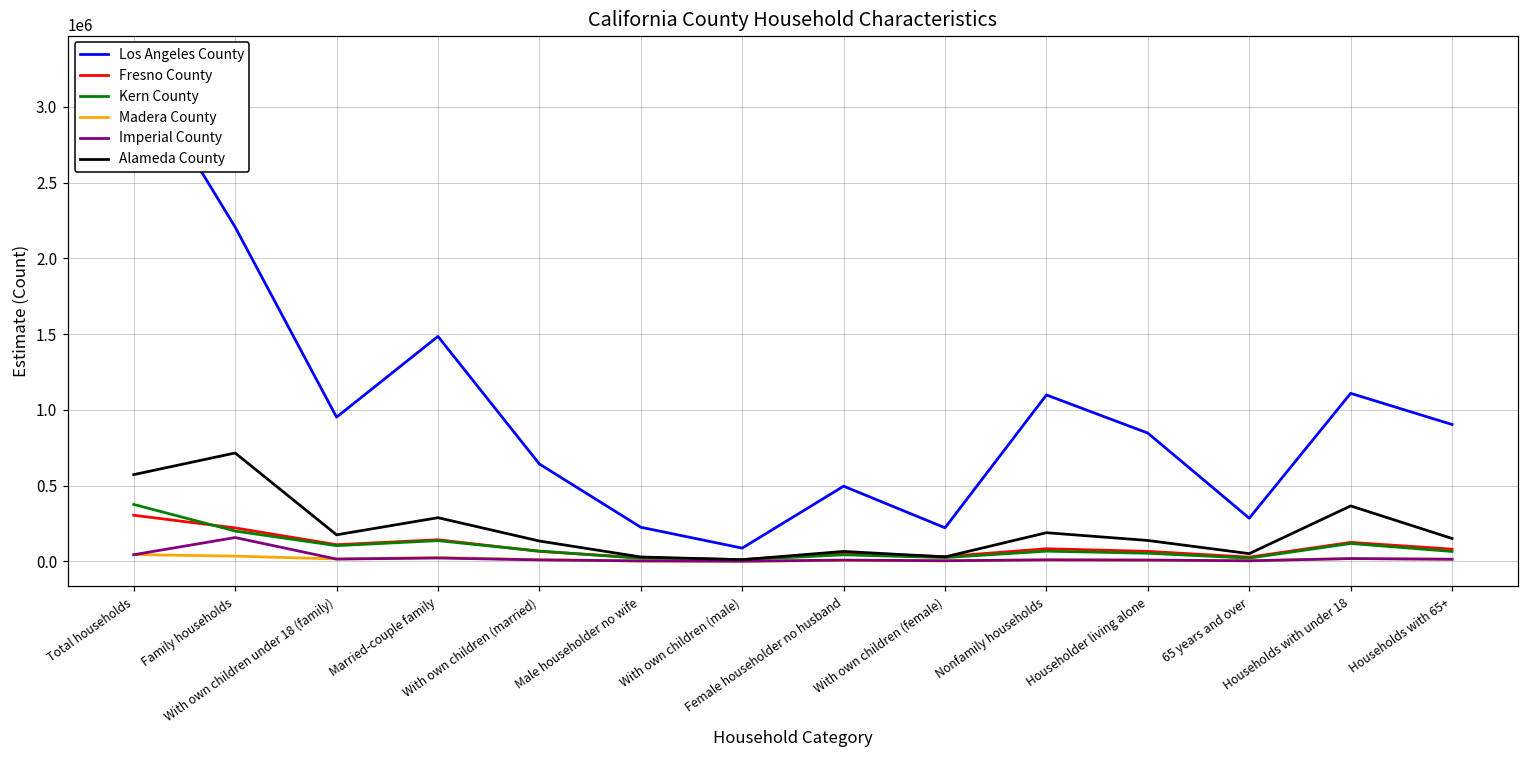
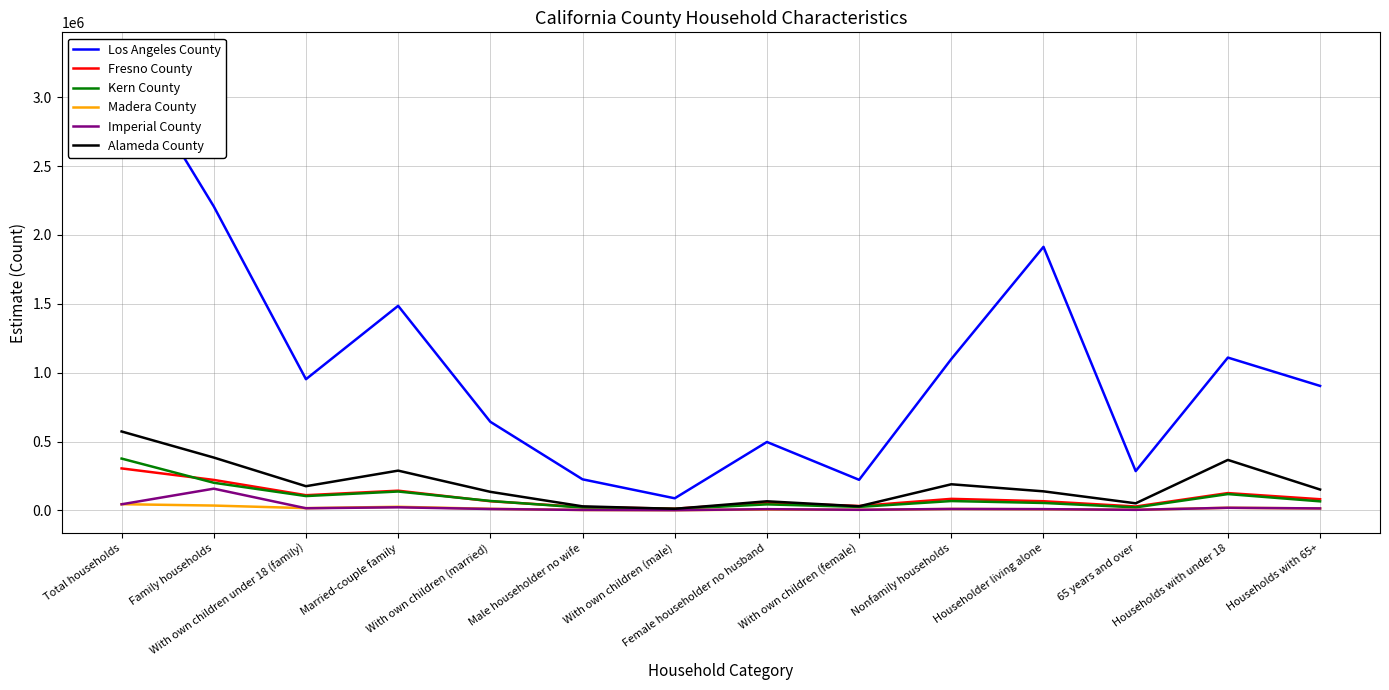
  {
    "Los Angeles County": {
      "Family households": 2210000,
      "With own children under 18 (family)": 950000,
      "Married-couple family": 1490000,
      "With own children (married)": 640000,
      "Male householder no wife": 230000,
      "With own children (male)": 90000,
      "Female householder no husband": 500000,
      "With own children (female)": 220000,
      "Nonfamily households": 1100000,
-     "Householder living alone": 850000,
+     "Householder living alone": 1910000,
      "65 years and over": 290000,
      "Households with under 18": 1110000,
      "Households with 65+": 900000
    },
    "Fresno County": {
      "Total households": 300000,
      "Family households": 220000
    },
    "Kern County": {
      "Total households": 380000,
      "Family households": 200000
    },
    "Madera County": {
      "Family households": 30000
    },
    "Imperial County": {
      "Family households": 160000
    },
    "Alameda County": {
      "Total households": 570000,
-     "Family households": 720000,
+     "Family households": 380000,
      "With own children under 18 (family)": 180000,
      "Married-couple family": 290000,
      "With own children (married)": 130000,
      "Nonfamily households": 190000,
      "Householder living alone": 140000,
      "65 years and over": 50000,
      "Households with under 18": 370000,
      "Households with 65+": 150000
    }
  }
